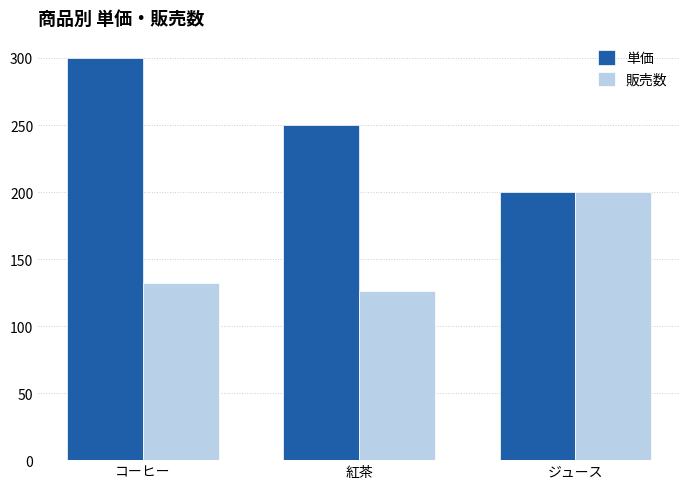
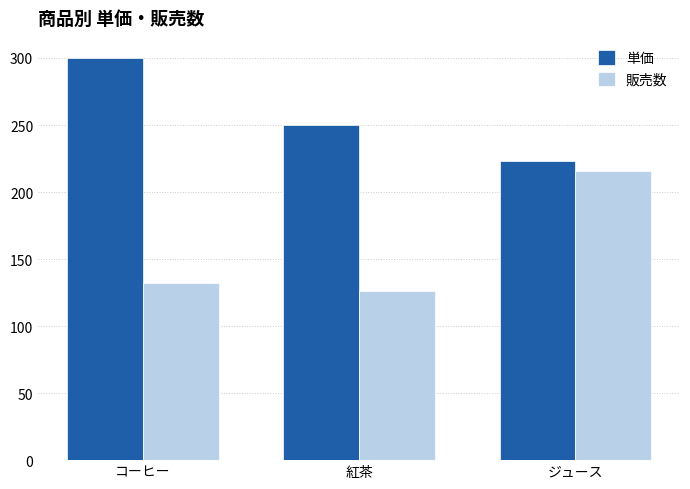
  {
    "単価": {
      "コーヒー": 300,
      "紅茶": 250,
-     "ジュース": 200
+     "ジュース": 223
    },
    "販売数": {
      "コーヒー": 132,
      "紅茶": 126,
-     "ジュース": 200
+     "ジュース": 216
    }
  }
